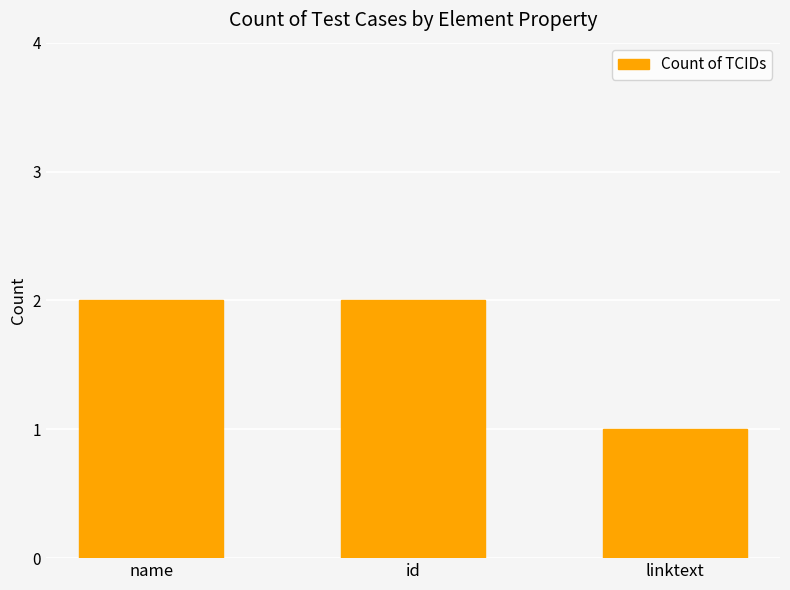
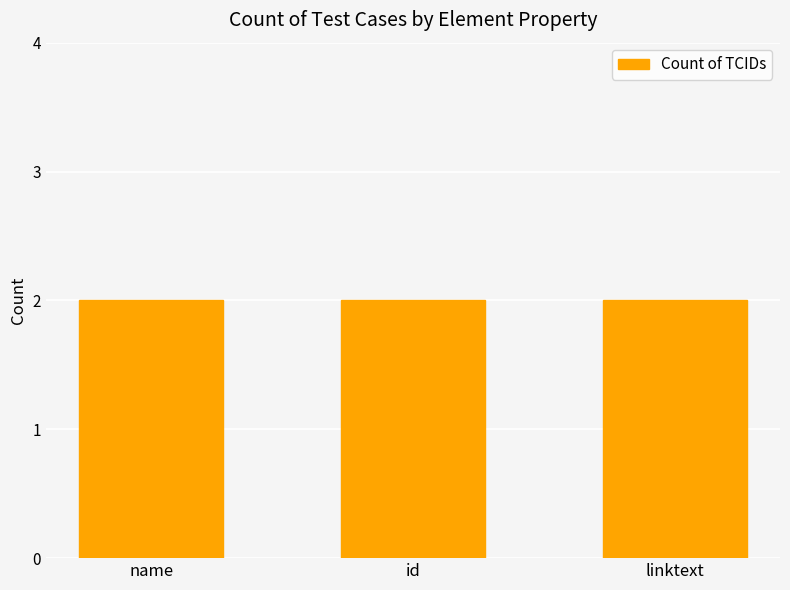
  {
    "name": 2,
    "id": 2,
-   "linktext": 1
+   "linktext": 2
  }
